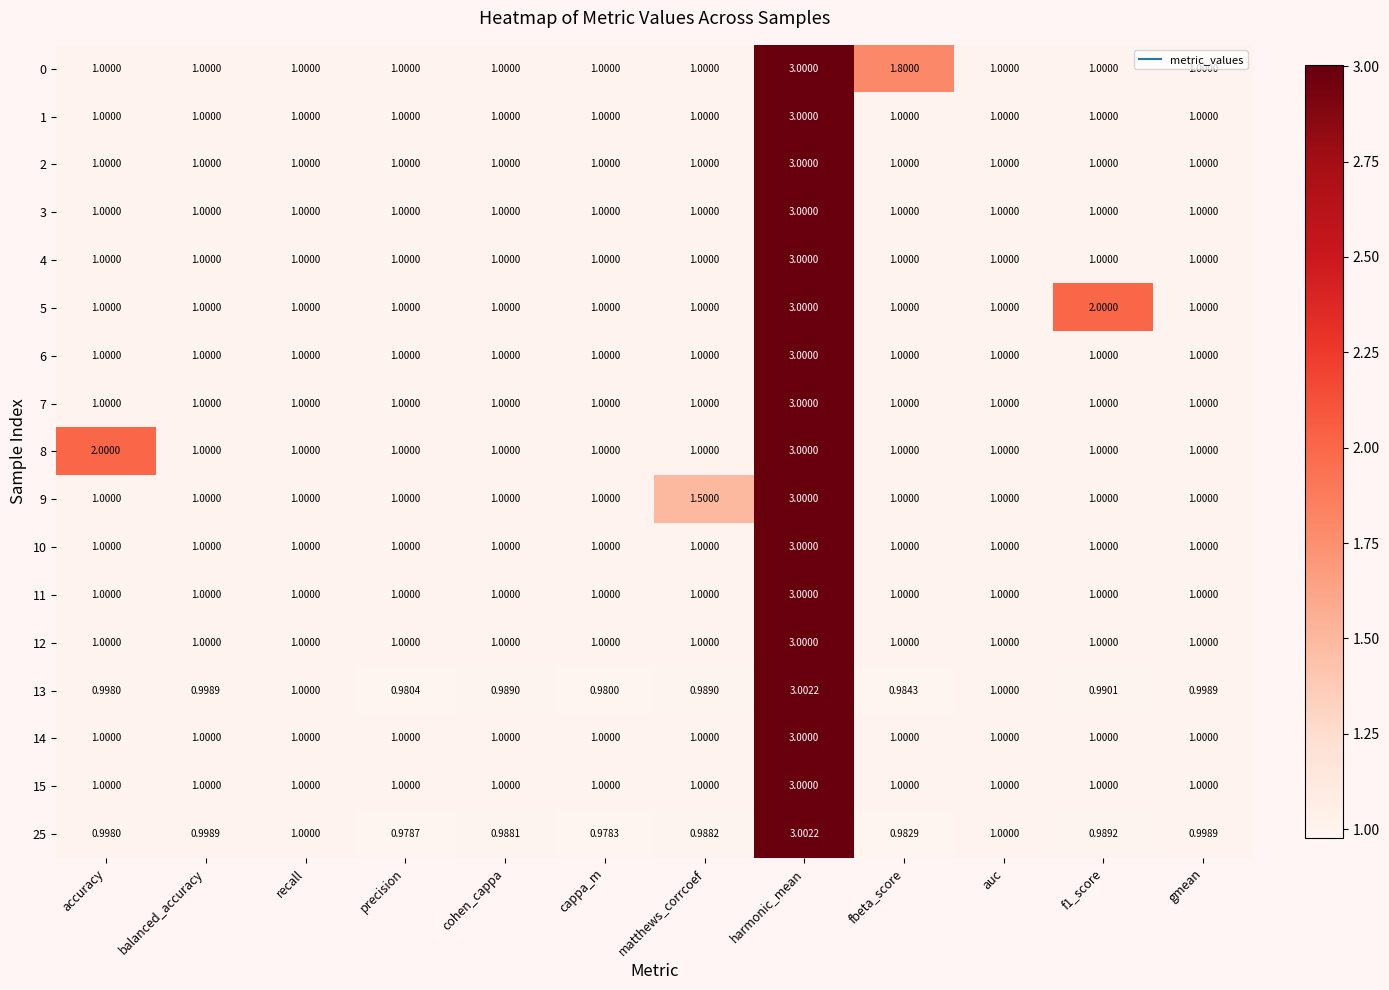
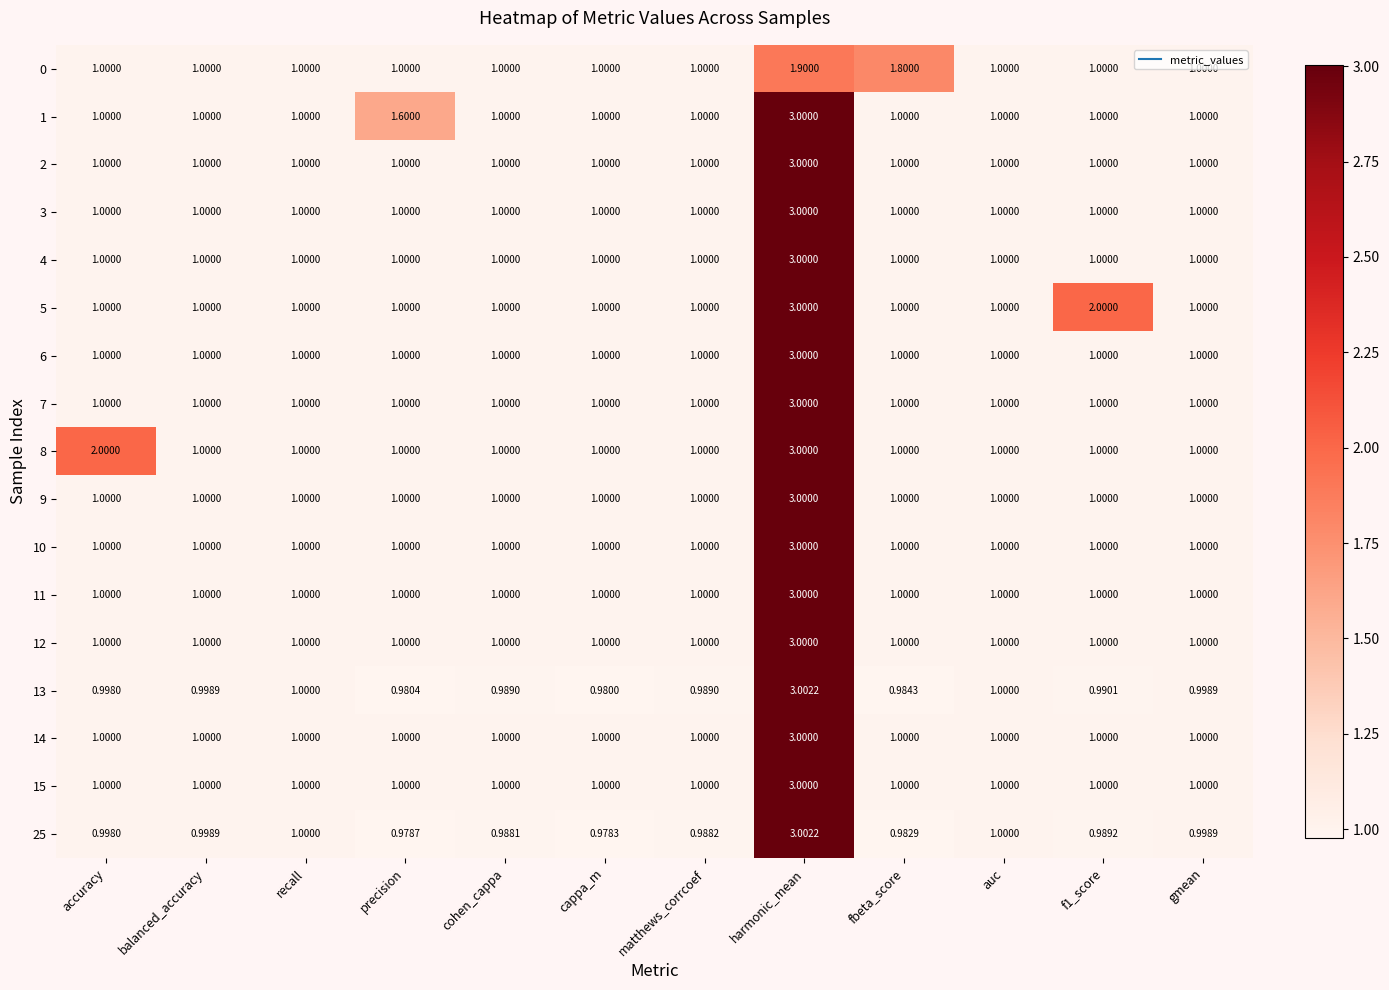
  {
    "0": {
      "accuracy": 1.0000,
      "balanced_accuracy": 1.0000,
      "recall": 1.0000,
      "precision": 1.0000,
      "cohen_cappa": 1.0000,
      "cappa_m": 1.0000,
      "matthews_corrcoef": 1.0000,
-     "harmonic_mean": 3.0000,
+     "harmonic_mean": 1.9000,
      "fbeta_score": 1.8000,
      "auc": 1.0000,
      "f1_score": 1.0000
    },
    "1": {
      "accuracy": 1.0000,
      "balanced_accuracy": 1.0000,
      "recall": 1.0000,
-     "precision": 1.0000,
+     "precision": 1.6000,
      "cohen_cappa": 1.0000,
      "cappa_m": 1.0000,
      "matthews_corrcoef": 1.0000,
      "harmonic_mean": 3.0000,
      "fbeta_score": 1.0000,
      "auc": 1.0000,
      "f1_score": 1.0000,
      "gmean": 1.0000
    },
    "9": {
      "accuracy": 1.0000,
      "balanced_accuracy": 1.0000,
      "recall": 1.0000,
      "precision": 1.0000,
      "cohen_cappa": 1.0000,
      "cappa_m": 1.0000,
-     "matthews_corrcoef": 1.5000,
+     "matthews_corrcoef": 1.0000,
      "harmonic_mean": 3.0000,
      "fbeta_score": 1.0000,
      "auc": 1.0000,
      "f1_score": 1.0000,
      "gmean": 1.0000
    }
  }
